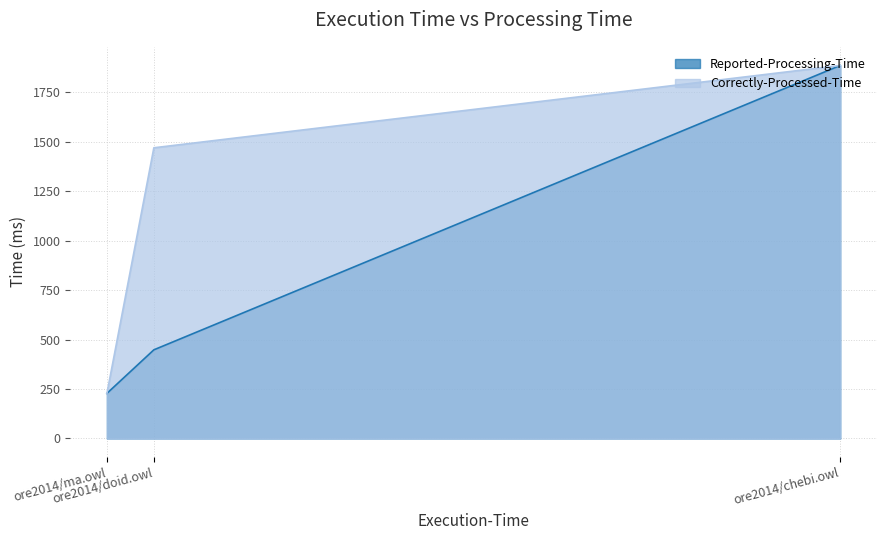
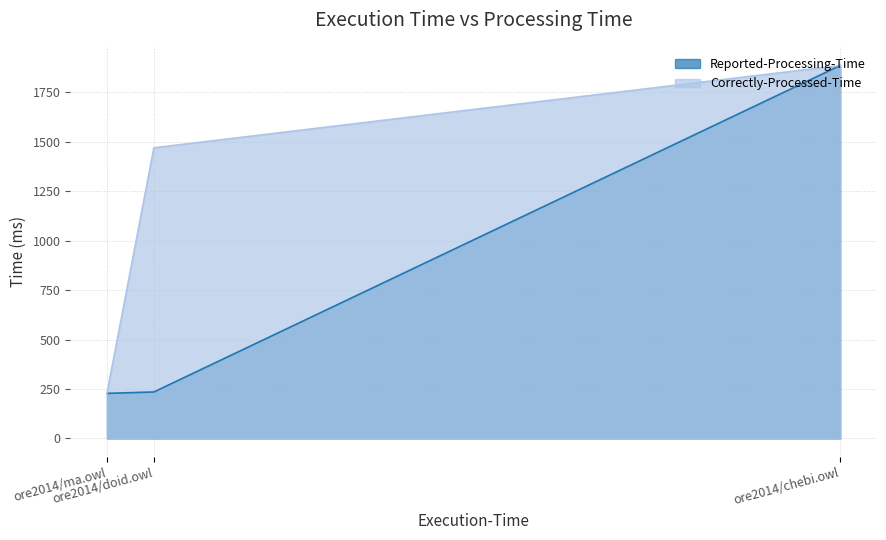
  {
    "Reported-Processing-Time": {
-     "ore2014/doid.owl": 450
+     "ore2014/doid.owl": 240
    },
    "Correctly-Processed-Time": {
      "ore2014/doid.owl": 1470
    }
  }
